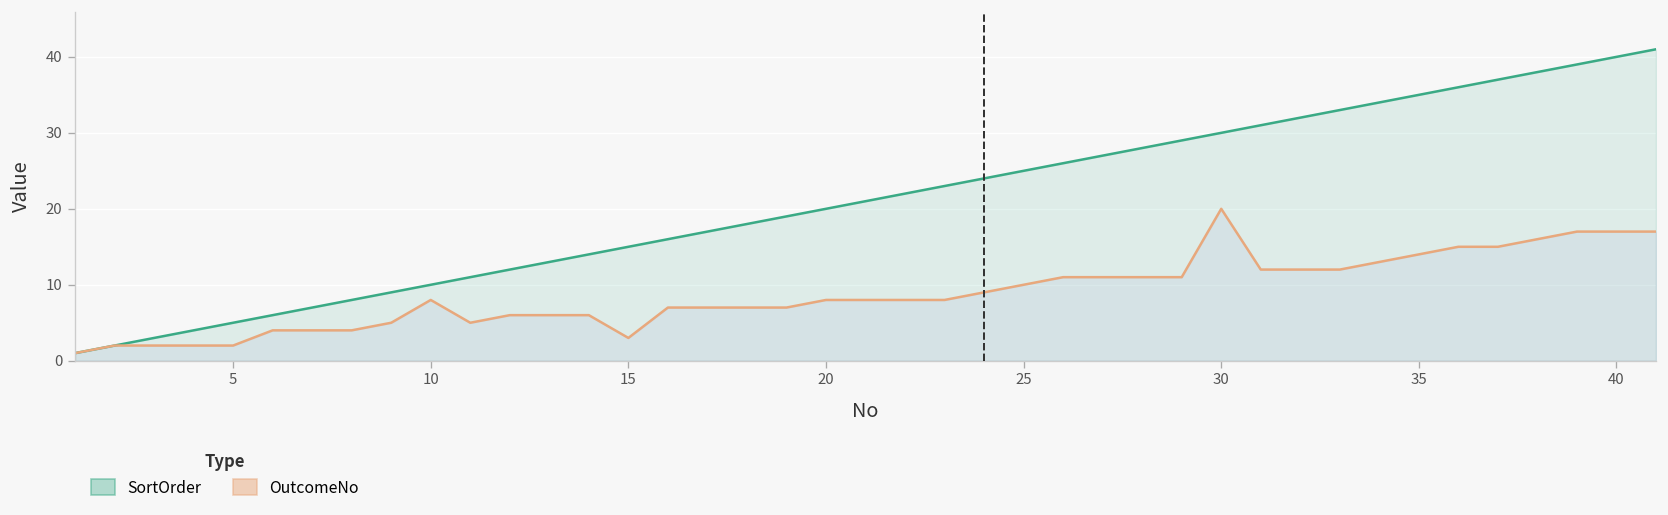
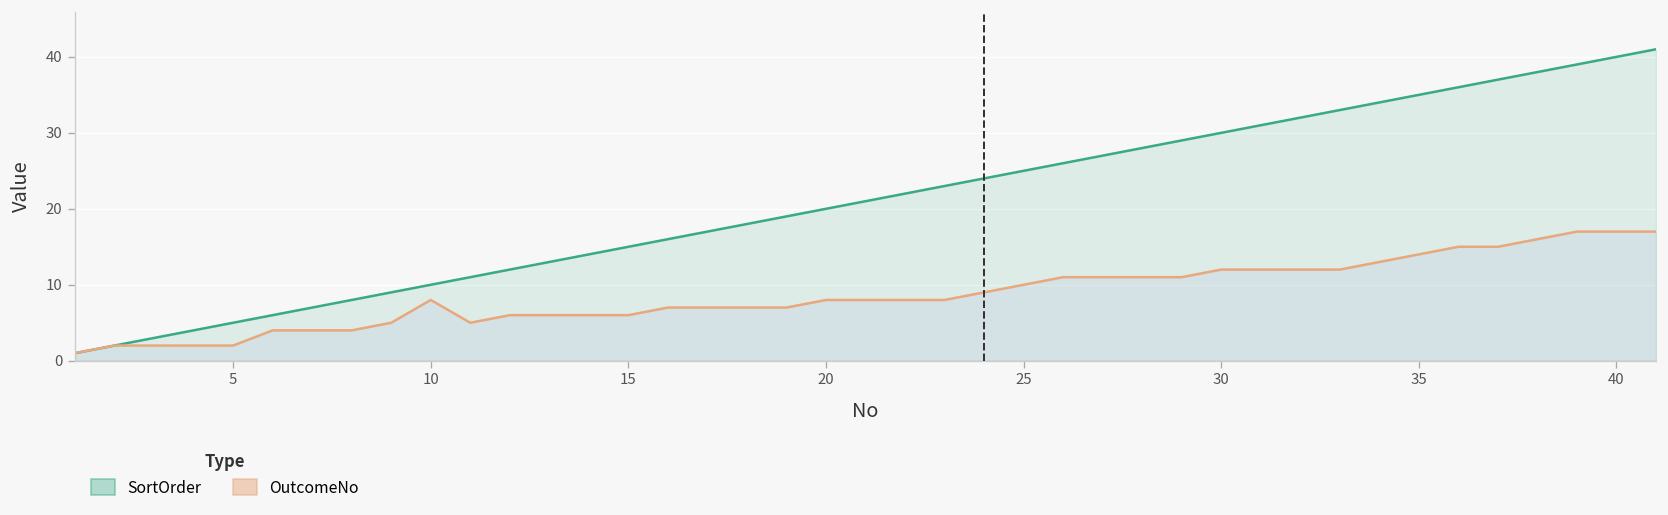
  {
    "OutcomeNo": {
      "5": 2,
      "10": 8,
-     "15": 3,
+     "15": 6,
      "20": 8,
      "25": 10,
-     "30": 20,
+     "30": 12,
      "35": 14,
      "40": 17
    }
  }
